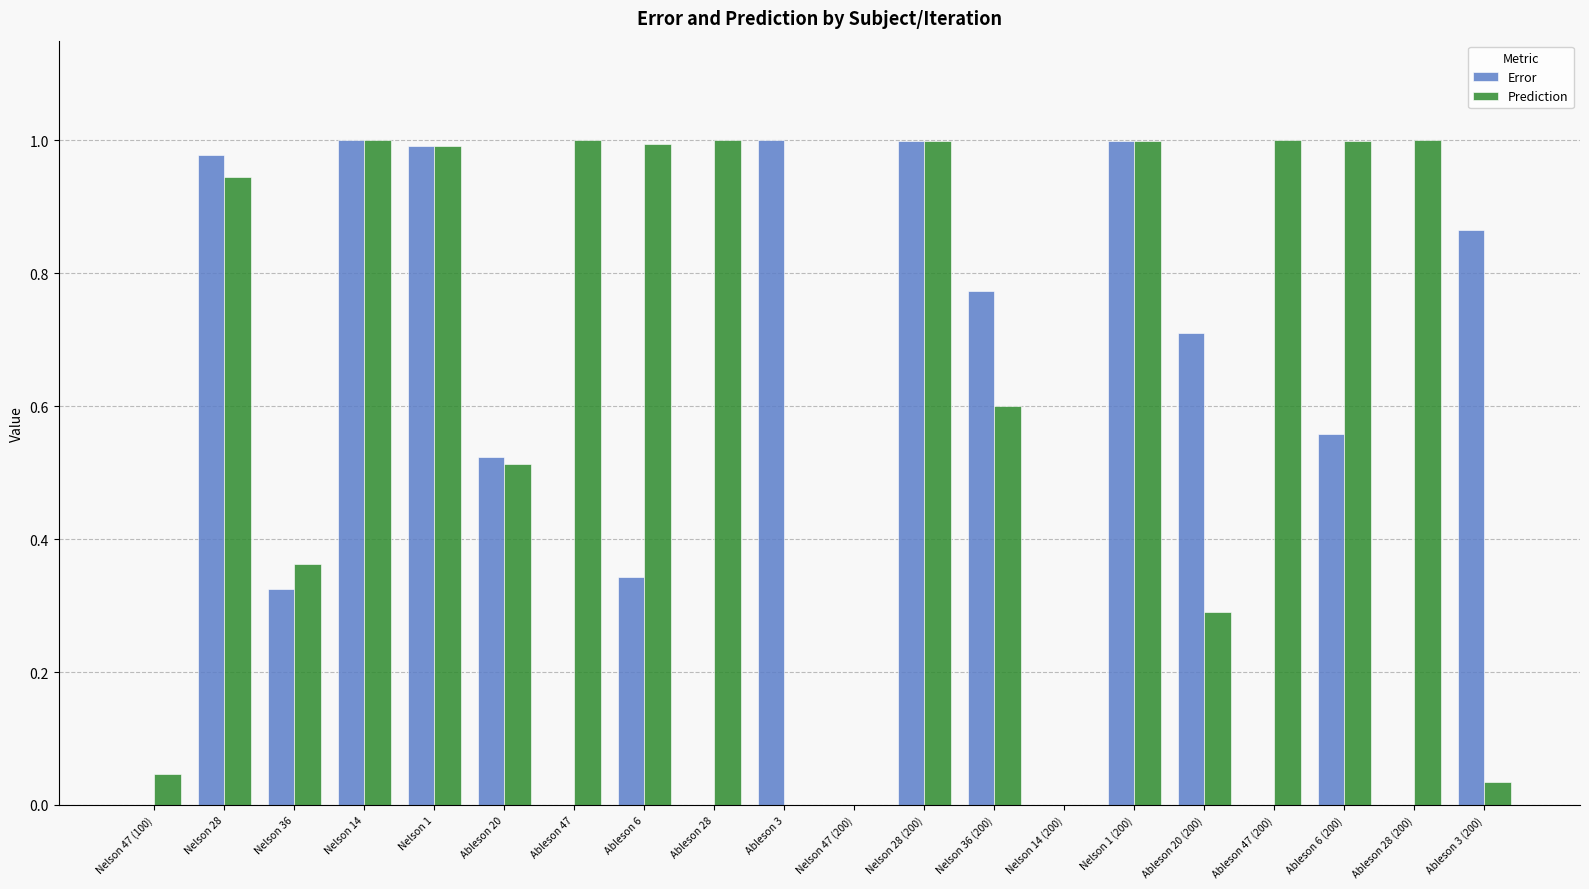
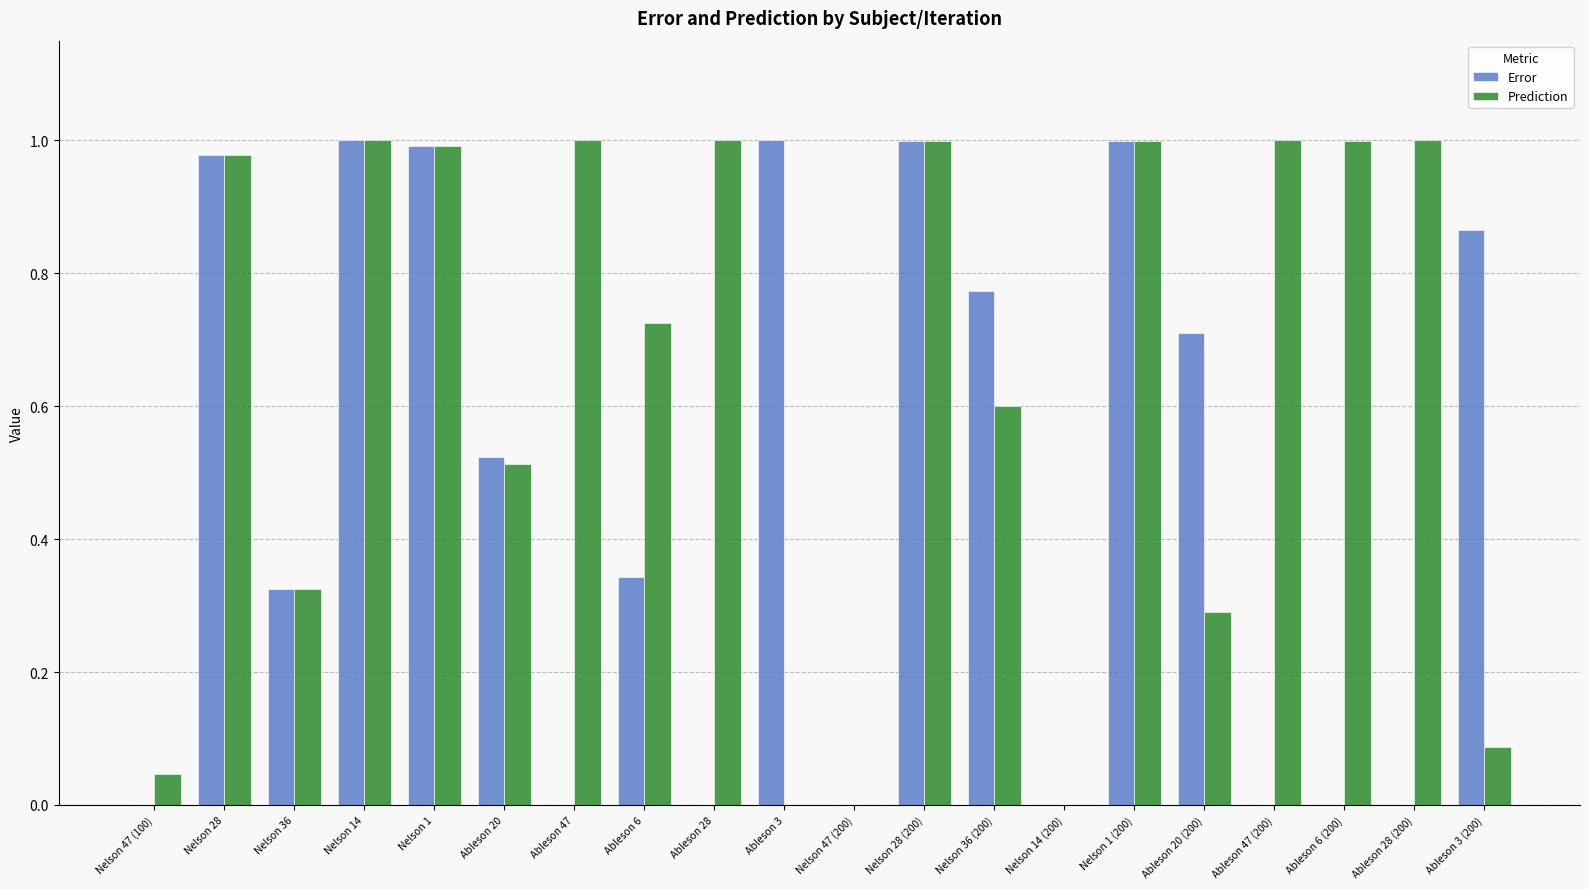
  {
    "Error": {
      "Nelson 28": 0.98,
      "Nelson 36": 0.33,
      "Nelson 14": 1.00,
      "Nelson 1": 0.99,
      "Ableson 20": 0.52,
      "Ableson 6": 0.34,
      "Ableson 28": 0.00,
      "Ableson 3": 1.00,
      "Nelson 28 (200)": 1.00,
      "Nelson 36 (200)": 0.77,
      "Nelson 1 (200)": 1.00,
      "Ableson 20 (200)": 0.71,
-     "Ableson 6 (200)": 0.56,
+     "Ableson 6 (200)": 0.00,
      "Ableson 28 (200)": 0.00,
      "Ableson 3 (200)": 0.86
    },
    "Prediction": {
      "Nelson 47 (100)": 0.05,
-     "Nelson 28": 0.95,
-     "Nelson 36": 0.36,
+     "Nelson 28": 0.98,
+     "Nelson 36": 0.33,
      "Nelson 14": 1.00,
      "Nelson 1": 0.99,
      "Ableson 20": 0.51,
      "Ableson 47": 1.00,
-     "Ableson 6": 0.99,
+     "Ableson 6": 0.73,
      "Ableson 28": 1.00,
      "Nelson 28 (200)": 1.00,
      "Nelson 36 (200)": 0.60,
      "Nelson 1 (200)": 1.00,
      "Ableson 20 (200)": 0.29,
      "Ableson 47 (200)": 1.00,
      "Ableson 6 (200)": 1.00,
      "Ableson 28 (200)": 1.00,
-     "Ableson 3 (200)": 0.03
+     "Ableson 3 (200)": 0.09
    }
  }
